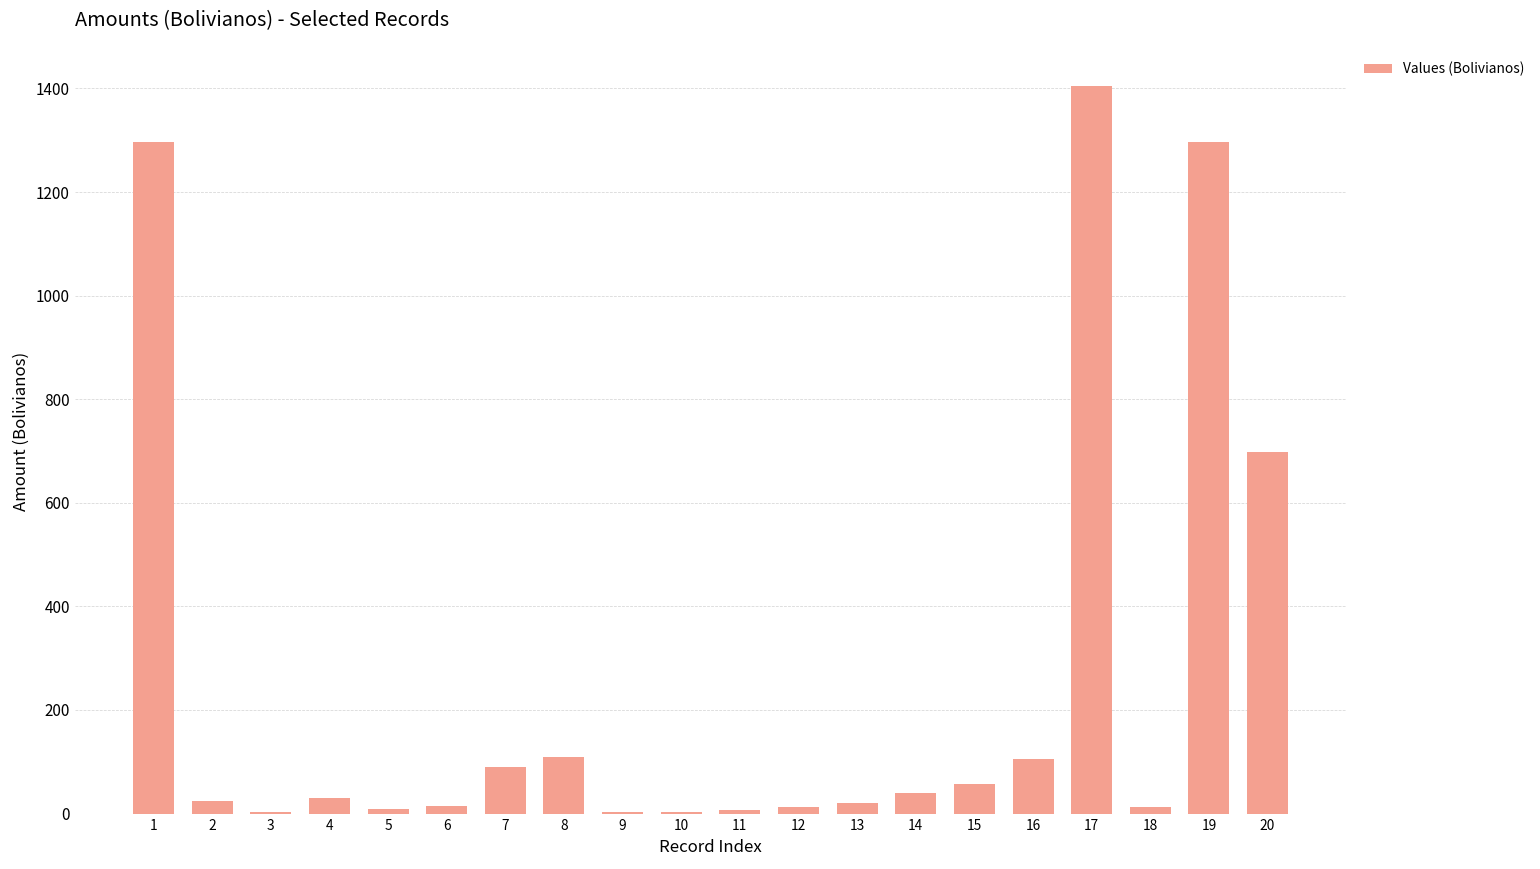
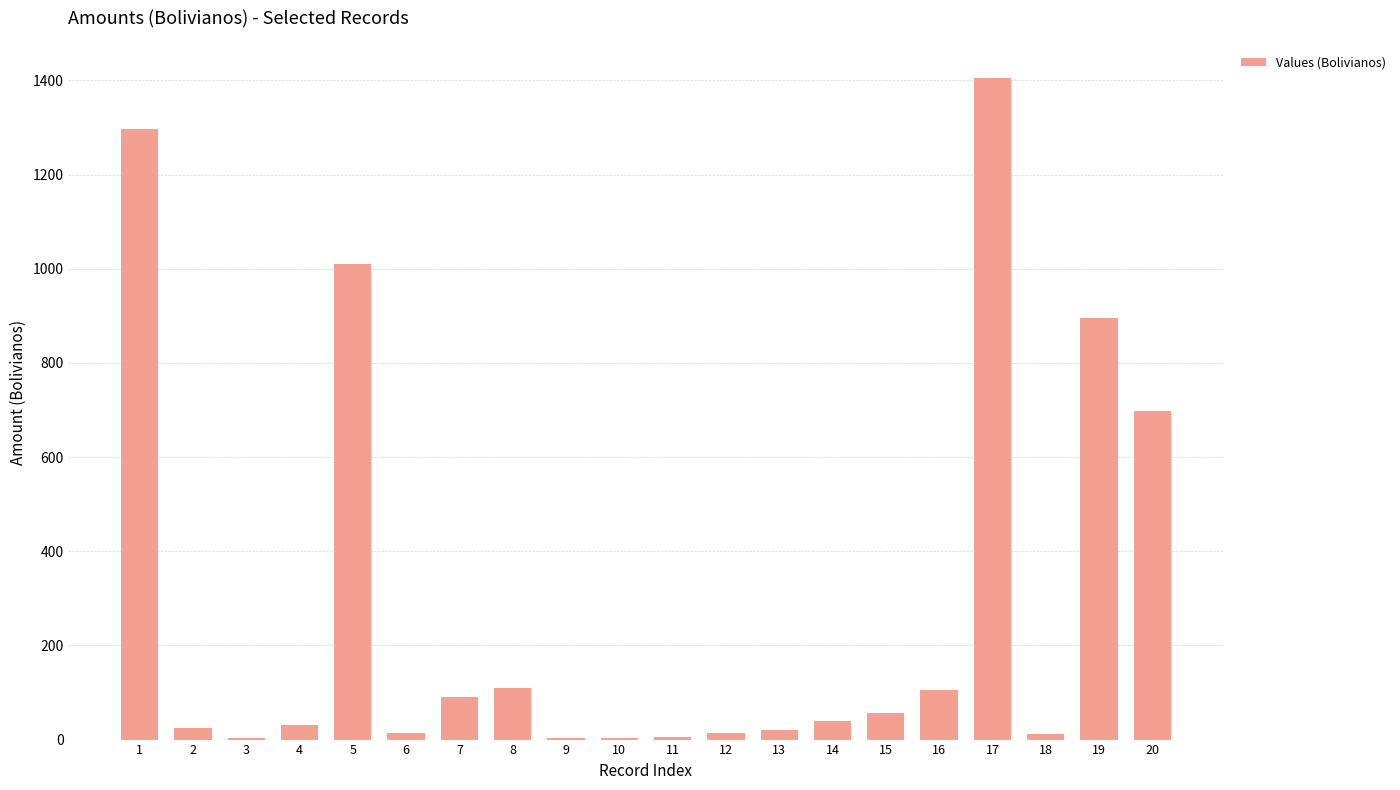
  {
    "1": 1300,
    "2": 20,
    "4": 30,
-   "5": 10,
+   "5": 1010,
    "6": 10,
    "7": 90,
    "8": 110,
    "11": 10,
    "12": 10,
    "13": 20,
    "14": 40,
    "15": 60,
    "16": 100,
    "17": 1400,
    "18": 10,
-   "19": 1300,
+   "19": 900,
    "20": 700
  }
